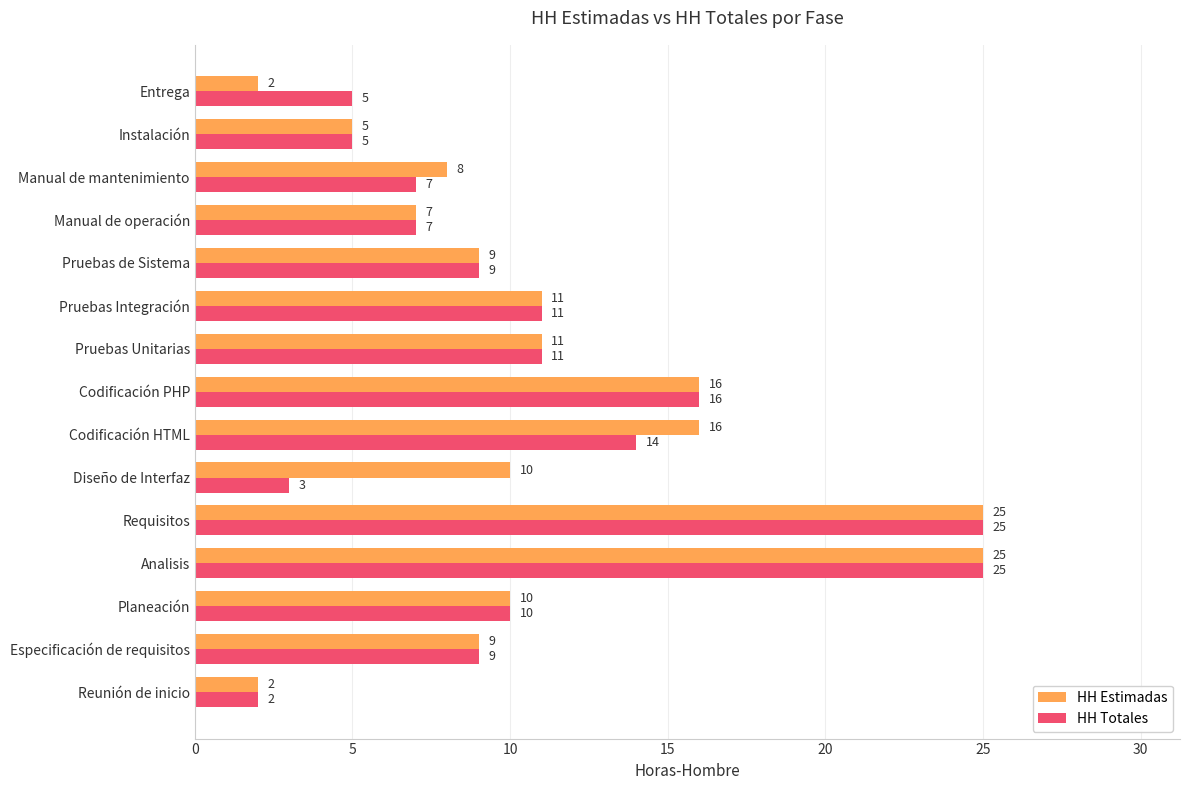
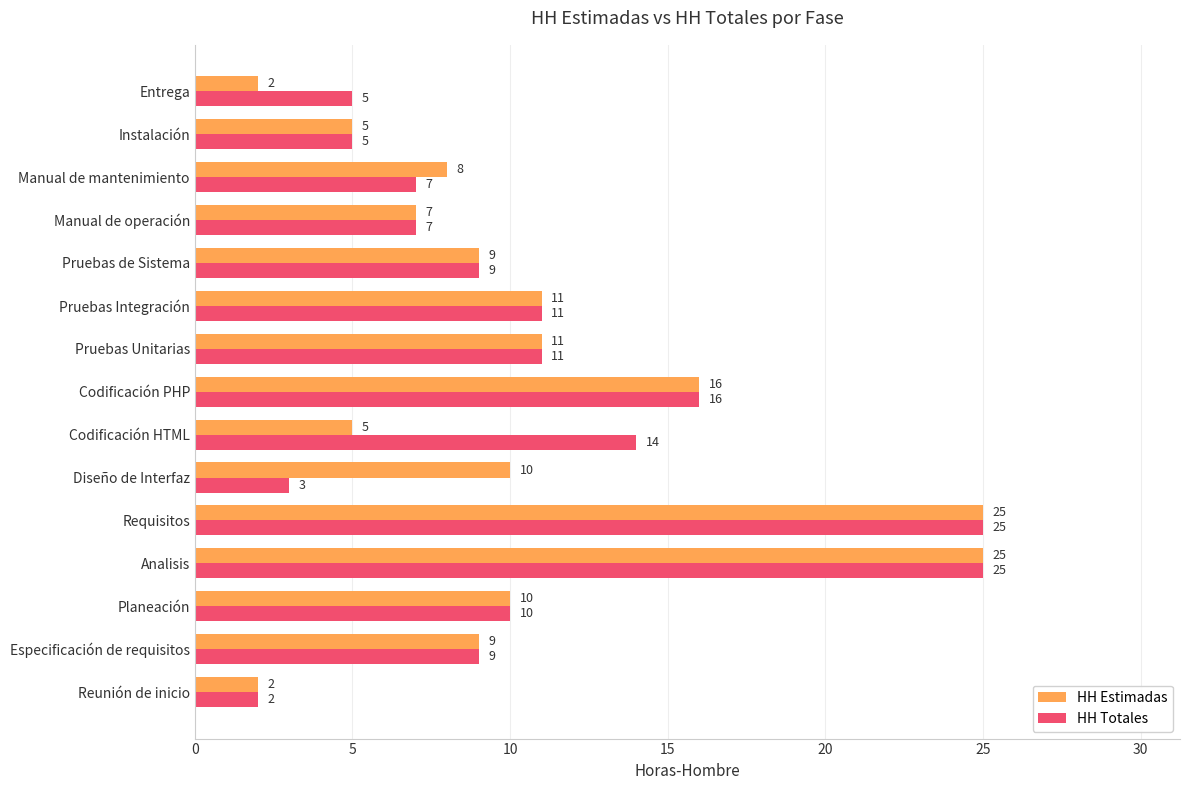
  {
    "HH Estimadas": {
      "Entrega": 2,
      "Instalación": 5,
      "Manual de mantenimiento": 8,
      "Manual de operación": 7,
      "Pruebas de Sistema": 9,
      "Pruebas Integración": 11,
      "Pruebas Unitarias": 11,
      "Codificación PHP": 16,
-     "Codificación HTML": 16,
+     "Codificación HTML": 5,
      "Diseño de Interfaz": 10,
      "Requisitos": 25,
      "Analisis": 25,
      "Planeación": 10,
      "Especificación de requisitos": 9,
      "Reunión de inicio": 2
    },
    "HH Totales": {
      "Entrega": 5,
      "Instalación": 5,
      "Manual de mantenimiento": 7,
      "Manual de operación": 7,
      "Pruebas de Sistema": 9,
      "Pruebas Integración": 11,
      "Pruebas Unitarias": 11,
      "Codificación PHP": 16,
      "Codificación HTML": 14,
      "Diseño de Interfaz": 3,
      "Requisitos": 25,
      "Analisis": 25,
      "Planeación": 10,
      "Especificación de requisitos": 9,
      "Reunión de inicio": 2
    }
  }
